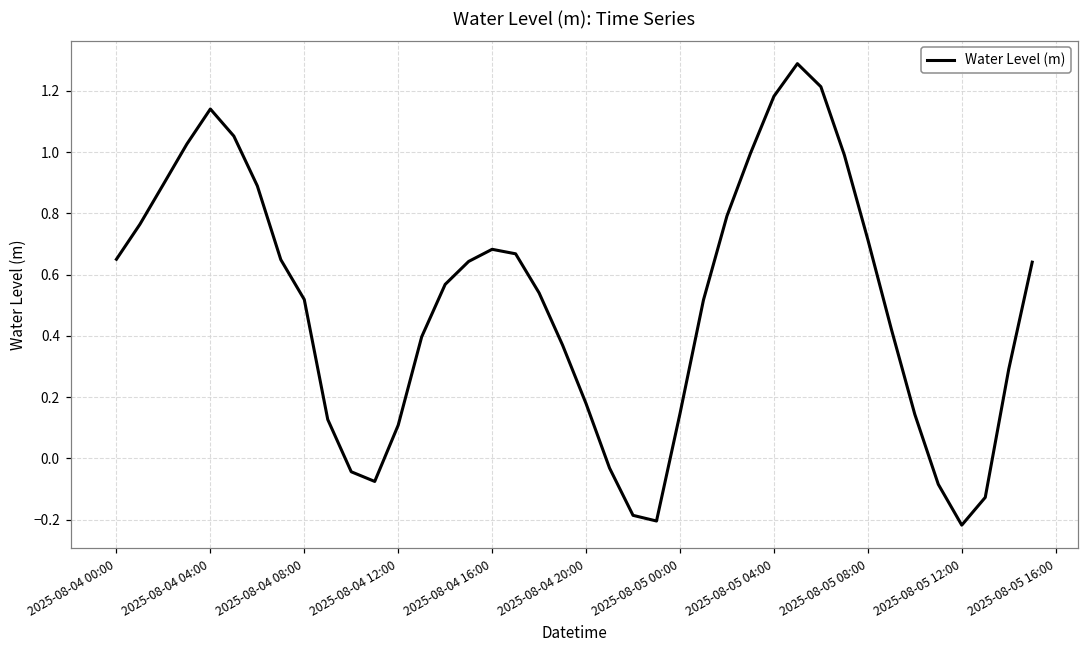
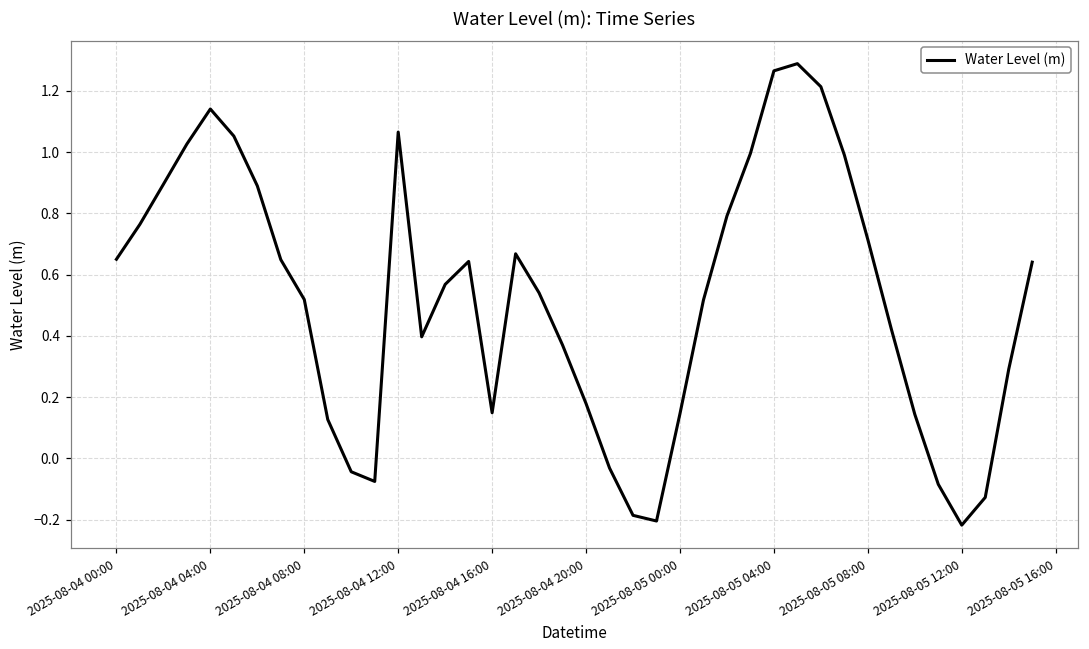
  {
    "2025-08-04 00:00": 0.65,
    "2025-08-04 04:00": 1.14,
    "2025-08-04 08:00": 0.52,
-   "2025-08-04 12:00": 0.11,
-   "2025-08-04 16:00": 0.68,
+   "2025-08-04 12:00": 1.07,
+   "2025-08-04 16:00": 0.15,
    "2025-08-04 20:00": 0.18,
    "2025-08-05 00:00": 0.15,
-   "2025-08-05 04:00": 1.18,
+   "2025-08-05 04:00": 1.27,
    "2025-08-05 08:00": 0.71,
    "2025-08-05 12:00": -0.22
  }
